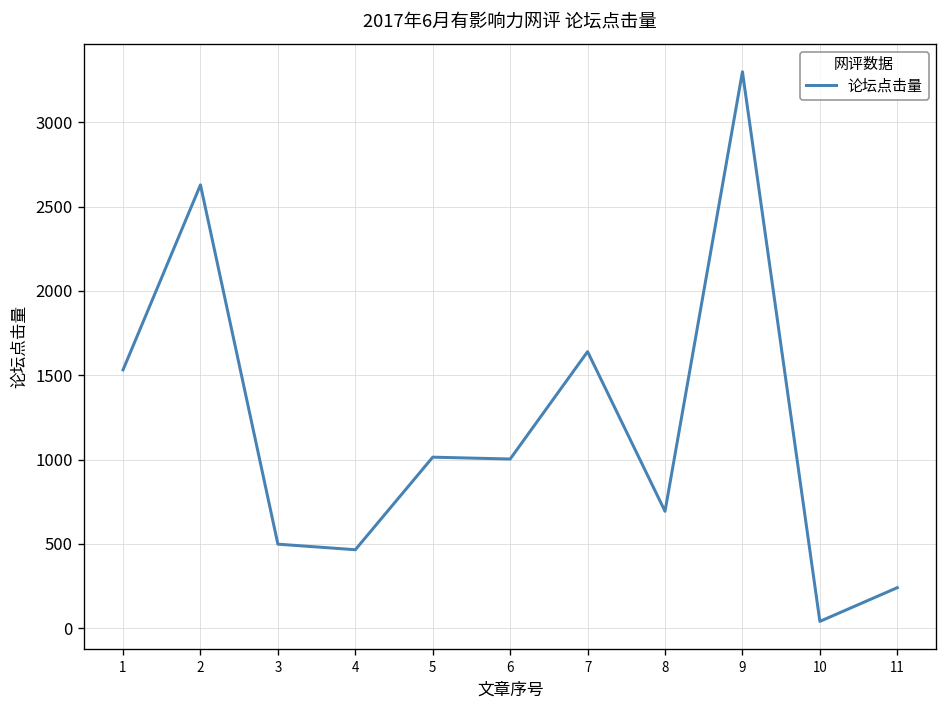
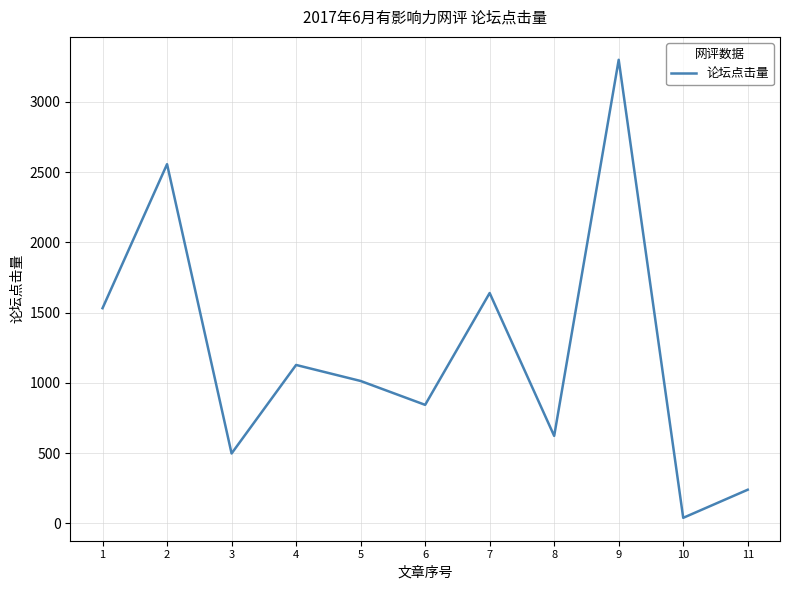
  {
    "1": 1530,
-   "2": 2630,
+   "2": 2560,
    "3": 500,
-   "4": 470,
+   "4": 1130,
    "5": 1010,
-   "6": 1000,
+   "6": 840,
    "7": 1640,
-   "8": 690,
+   "8": 620,
    "9": 3300,
    "10": 40,
    "11": 240
  }
